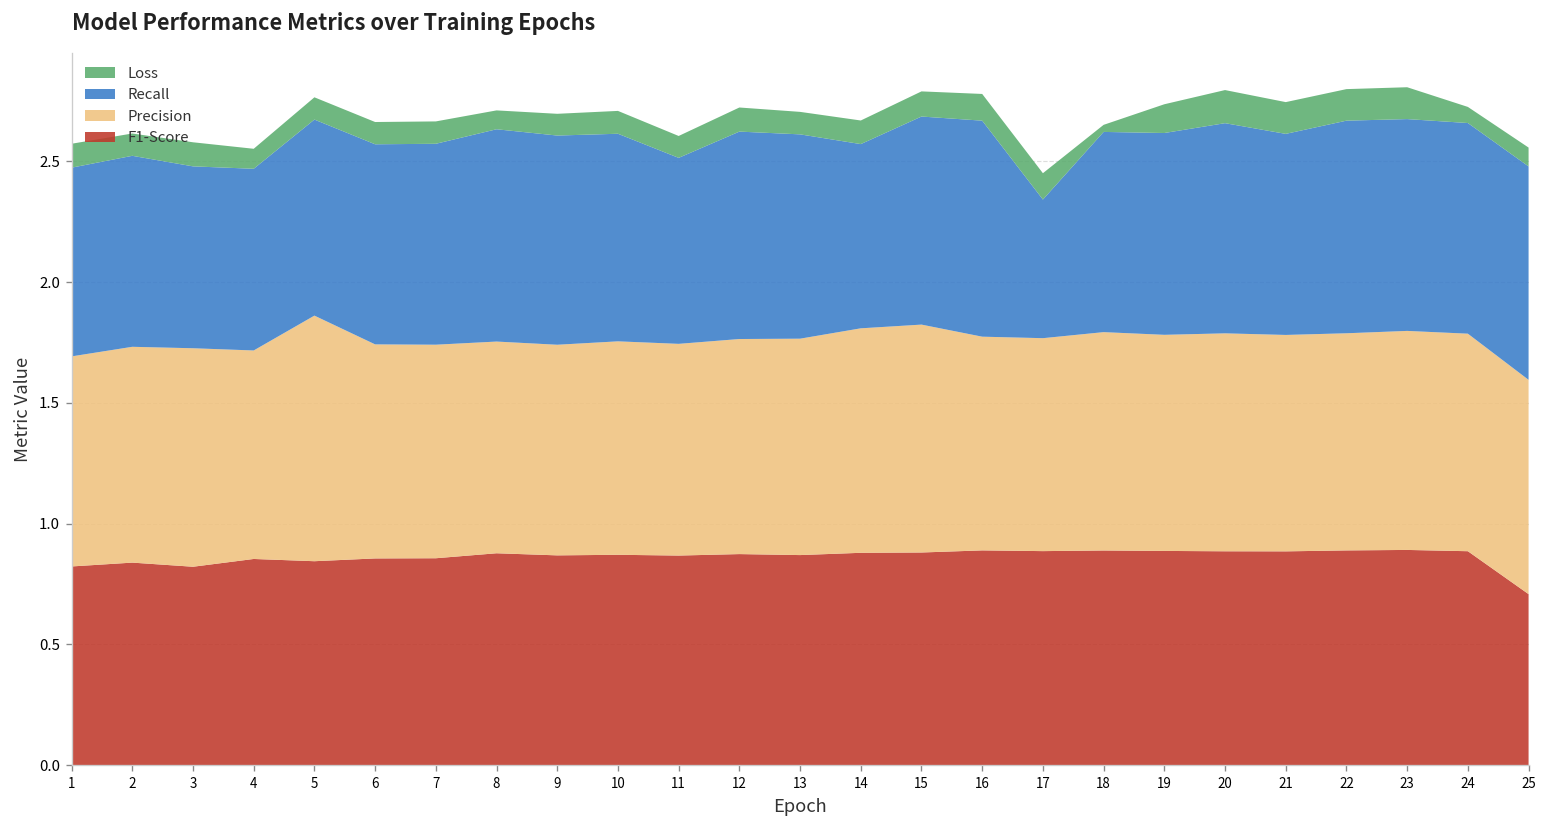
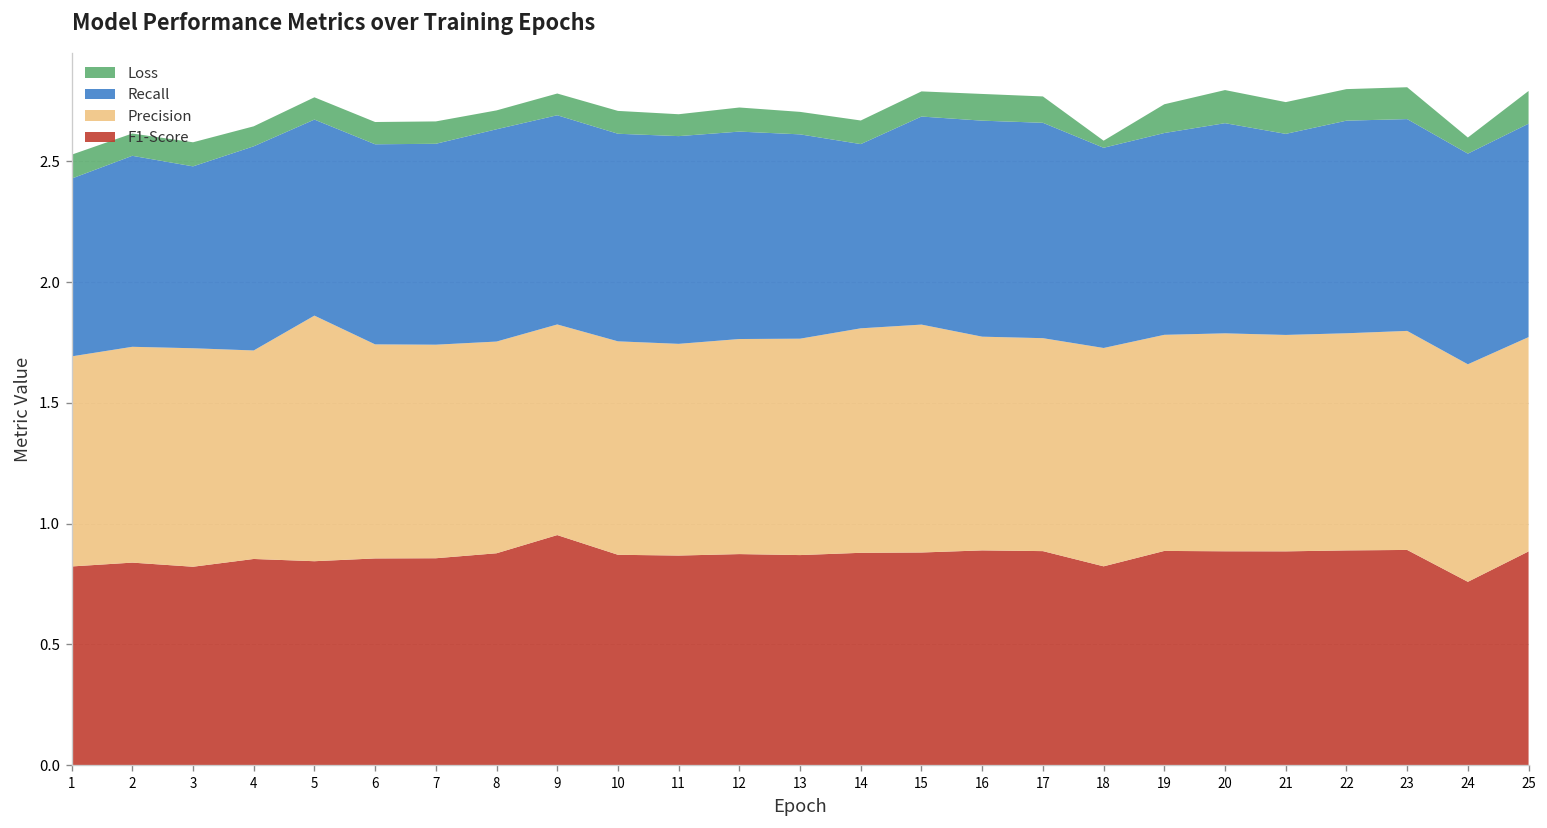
  {
    "F1-Score": {
      "1": 0.82,
      "2": 0.84,
      "3": 0.82,
      "4": 0.85,
      "5": 0.84,
      "6": 0.86,
      "7": 0.86,
      "8": 0.88,
-     "9": 0.87,
+     "9": 0.95,
      "10": 0.87,
      "11": 0.87,
      "12": 0.87,
      "13": 0.87,
      "14": 0.88,
      "15": 0.88,
      "16": 0.89,
      "17": 0.89,
-     "18": 0.89,
+     "18": 0.82,
      "19": 0.89,
      "20": 0.89,
      "21": 0.89,
      "22": 0.89,
      "23": 0.89,
-     "24": 0.89,
-     "25": 0.71
+     "24": 0.76,
+     "25": 0.89
    },
    "Precision": {
      "1": 0.87,
      "2": 0.89,
      "3": 0.90,
      "4": 0.86,
      "5": 1.02,
      "6": 0.89,
      "7": 0.88,
      "8": 0.88,
      "9": 0.87,
      "10": 0.88,
      "11": 0.88,
      "12": 0.89,
      "13": 0.90,
      "14": 0.93,
      "15": 0.94,
      "16": 0.88,
      "17": 0.88,
      "18": 0.90,
      "19": 0.89,
      "20": 0.90,
      "21": 0.90,
      "22": 0.90,
      "23": 0.91,
      "24": 0.90,
      "25": 0.89
    },
    "Recall": {
-     "1": 0.78,
+     "1": 0.74,
      "2": 0.79,
      "3": 0.75,
-     "4": 0.75,
+     "4": 0.85,
      "5": 0.81,
      "6": 0.83,
      "7": 0.83,
      "8": 0.88,
      "9": 0.87,
      "10": 0.86,
-     "11": 0.77,
+     "11": 0.86,
      "12": 0.86,
      "13": 0.85,
      "14": 0.76,
      "15": 0.86,
      "16": 0.89,
-     "17": 0.57,
+     "17": 0.89,
      "18": 0.83,
      "19": 0.84,
      "20": 0.87,
      "21": 0.83,
      "22": 0.88,
      "23": 0.88,
      "24": 0.87,
      "25": 0.88
    },
    "Loss": {
      "1": 0.10,
      "2": 0.09,
      "3": 0.10,
      "4": 0.08,
      "5": 0.09,
      "6": 0.09,
      "7": 0.09,
      "8": 0.08,
      "9": 0.09,
      "10": 0.09,
      "11": 0.09,
      "12": 0.10,
      "13": 0.09,
      "14": 0.10,
      "15": 0.10,
      "16": 0.11,
      "17": 0.11,
      "18": 0.03,
      "19": 0.12,
      "20": 0.14,
      "21": 0.13,
      "22": 0.13,
      "23": 0.13,
      "24": 0.07,
-     "25": 0.08
+     "25": 0.14
    }
  }
